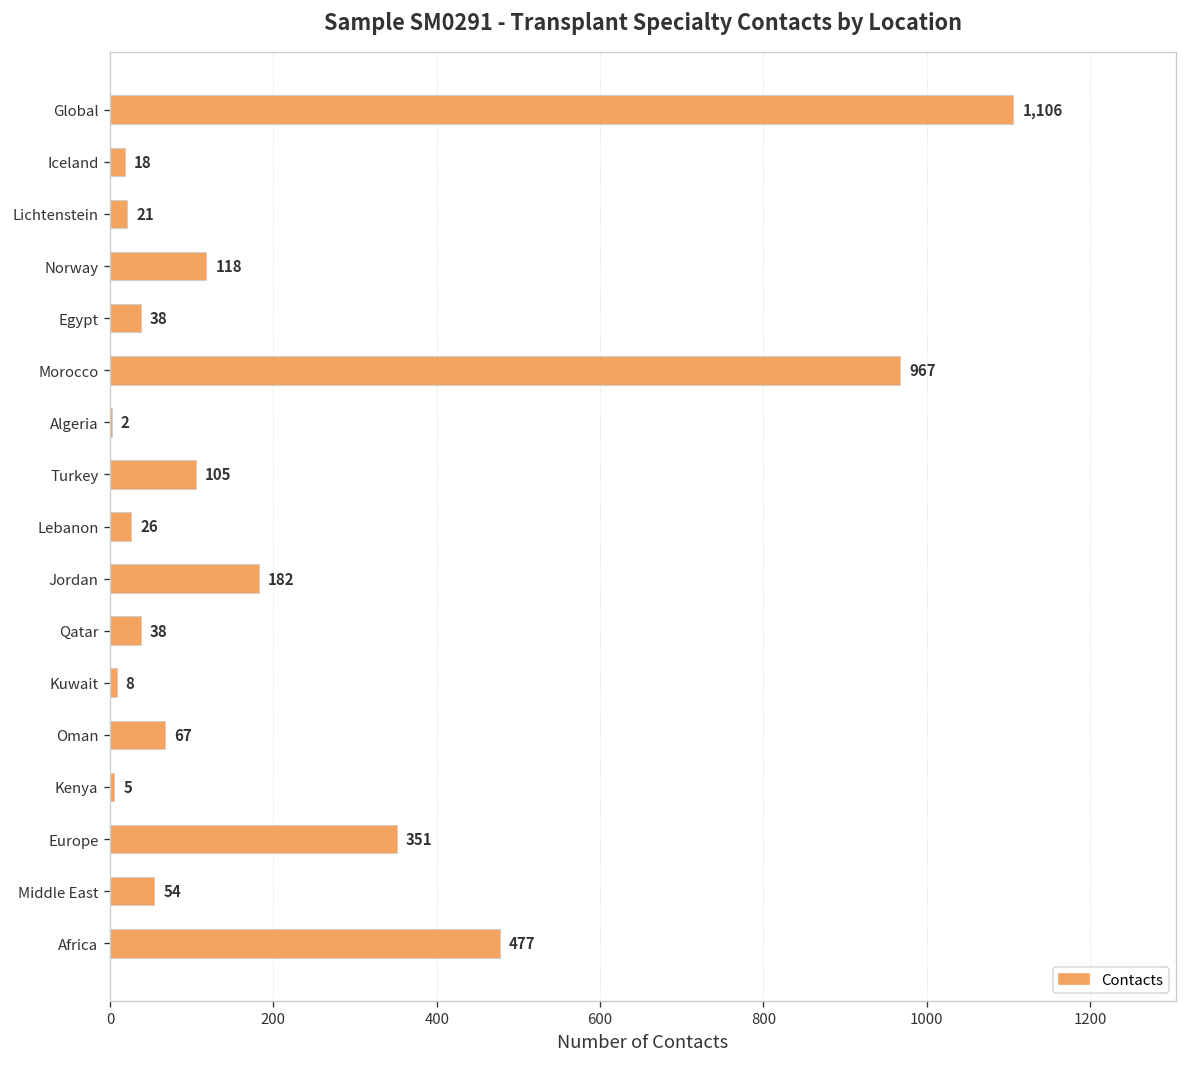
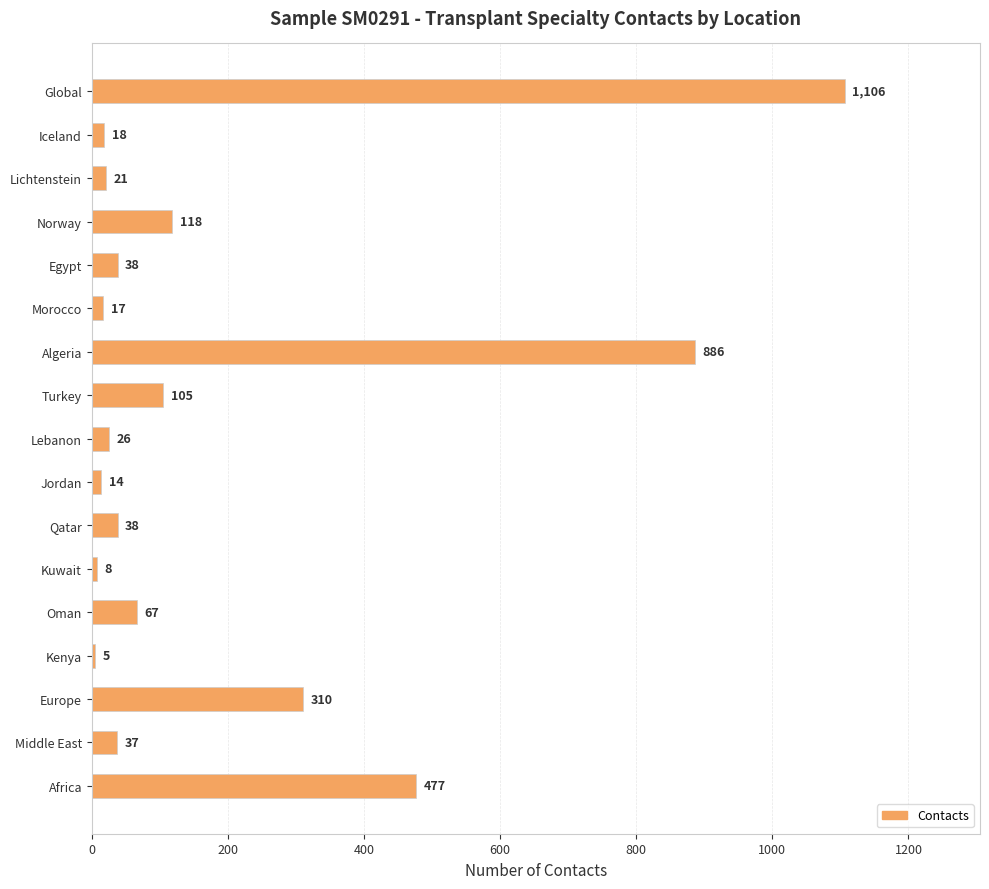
  {
    "Global": "1,106",
    "Iceland": "18",
    "Lichtenstein": "21",
    "Norway": "118",
    "Egypt": "38",
-   "Morocco": "967",
-   "Algeria": "2",
+   "Morocco": "17",
+   "Algeria": "886",
    "Turkey": "105",
    "Lebanon": "26",
-   "Jordan": "182",
+   "Jordan": "14",
    "Qatar": "38",
    "Kuwait": "8",
    "Oman": "67",
    "Kenya": "5",
-   "Europe": "351",
-   "Middle East": "54",
+   "Europe": "310",
+   "Middle East": "37",
    "Africa": "477"
  }
